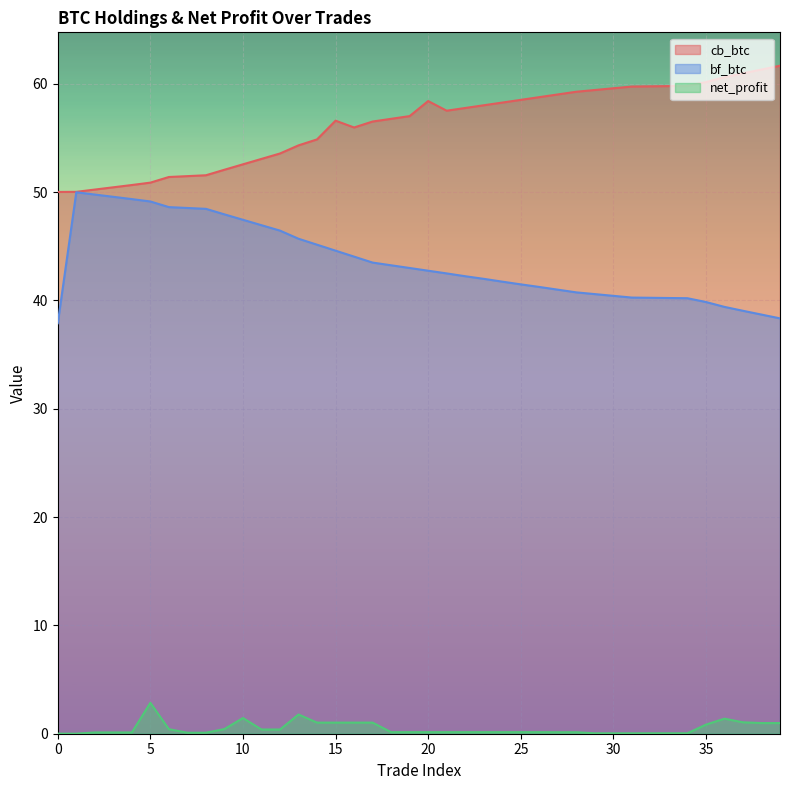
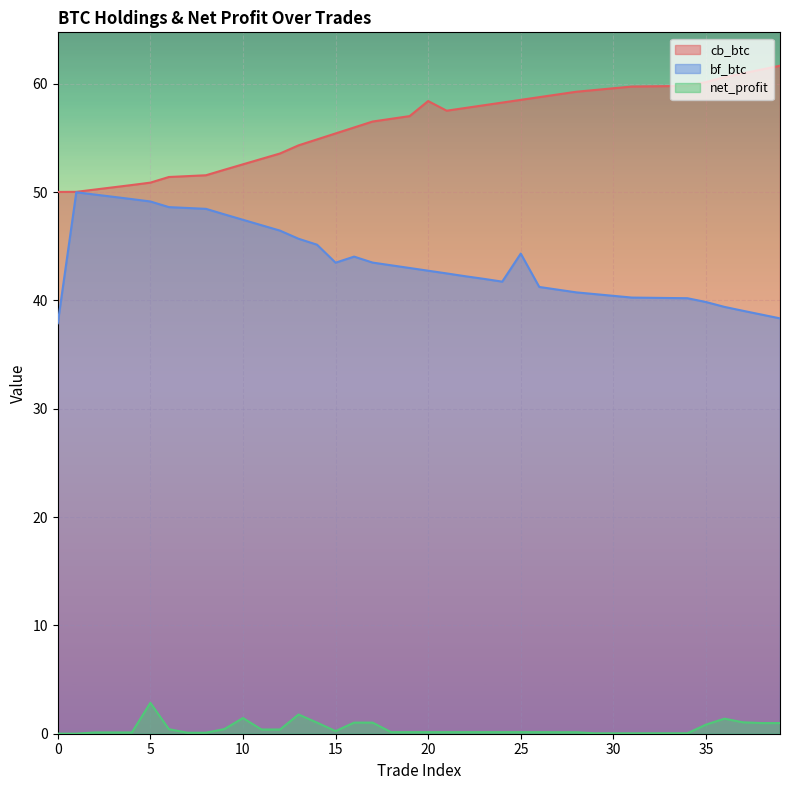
  {
    "cb_btc": {
      "0": 50.0,
      "5": 50.9,
      "10": 52.6,
-     "15": 56.6,
+     "15": 55.4,
      "20": 58.4,
      "25": 58.5,
      "30": 59.6
    },
    "bf_btc": {
      "0": 37.9,
      "5": 49.1,
      "10": 47.4,
-     "15": 44.6,
+     "15": 43.5,
      "20": 42.7,
-     "25": 41.5,
+     "25": 44.3,
      "30": 40.4,
      "35": 39.9
    },
    "net_profit": {
      "0": 0.0,
      "5": 2.9,
      "10": 1.5,
-     "15": 1.0,
+     "15": 0.2,
      "20": 0.1,
      "25": 0.1,
      "30": 0.0,
      "35": 0.8
    }
  }
